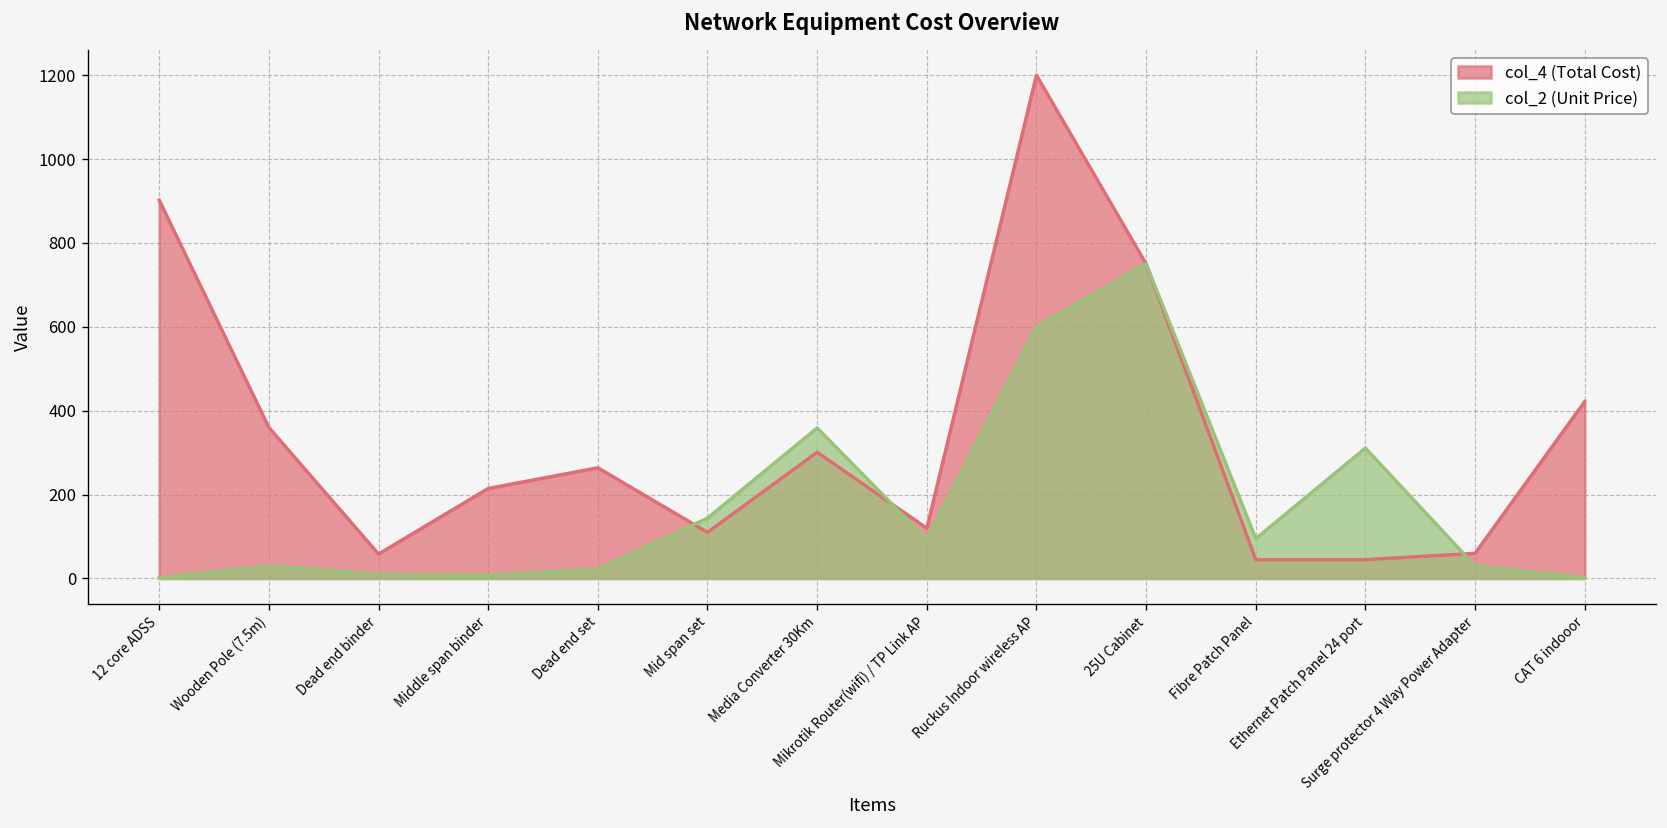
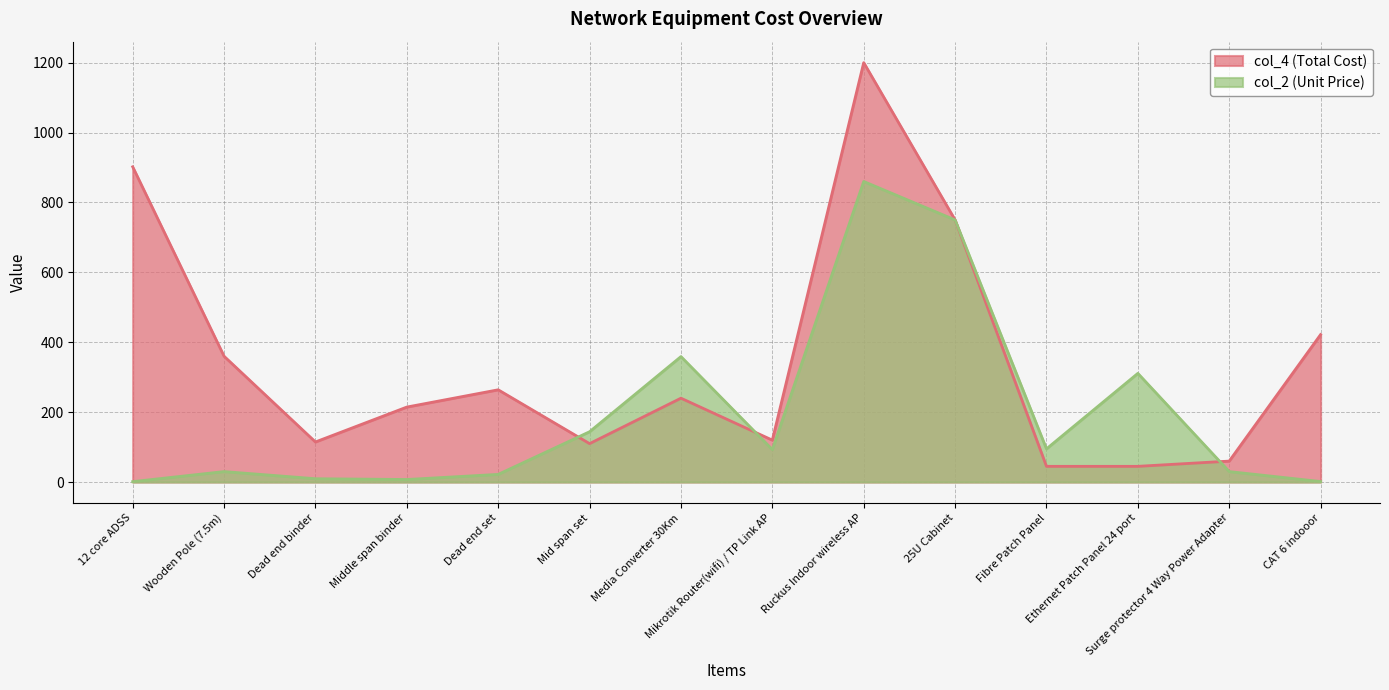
  {
    "col_4 (Total Cost)": {
      "12 core ADSS": 900,
      "Wooden Pole (7.5m)": 360,
-     "Dead end binder": 60,
+     "Dead end binder": 110,
      "Middle span binder": 210,
      "Dead end set": 260,
      "Mid span set": 110,
-     "Media Converter 30Km": 300,
+     "Media Converter 30Km": 240,
      "Mikrotik Router(wifi) / TP Link AP": 120,
      "Ruckus Indoor wireless AP": 1200,
      "Fibre Patch Panel": 50,
      "Ethernet Patch Panel 24 port": 50,
      "Surge protector 4 Way Power Adapter": 60,
      "CAT 6 indooor": 420
    },
    "col_2 (Unit Price)": {
      "12 core ADSS": 0,
      "Wooden Pole (7.5m)": 30,
      "Dead end binder": 10,
      "Middle span binder": 10,
      "Dead end set": 20,
      "Mid span set": 140,
      "Media Converter 30Km": 360,
      "Mikrotik Router(wifi) / TP Link AP": 90,
-     "Ruckus Indoor wireless AP": 600,
+     "Ruckus Indoor wireless AP": 860,
      "Fibre Patch Panel": 100,
      "Ethernet Patch Panel 24 port": 310,
      "Surge protector 4 Way Power Adapter": 30,
      "CAT 6 indooor": 0
    }
  }
